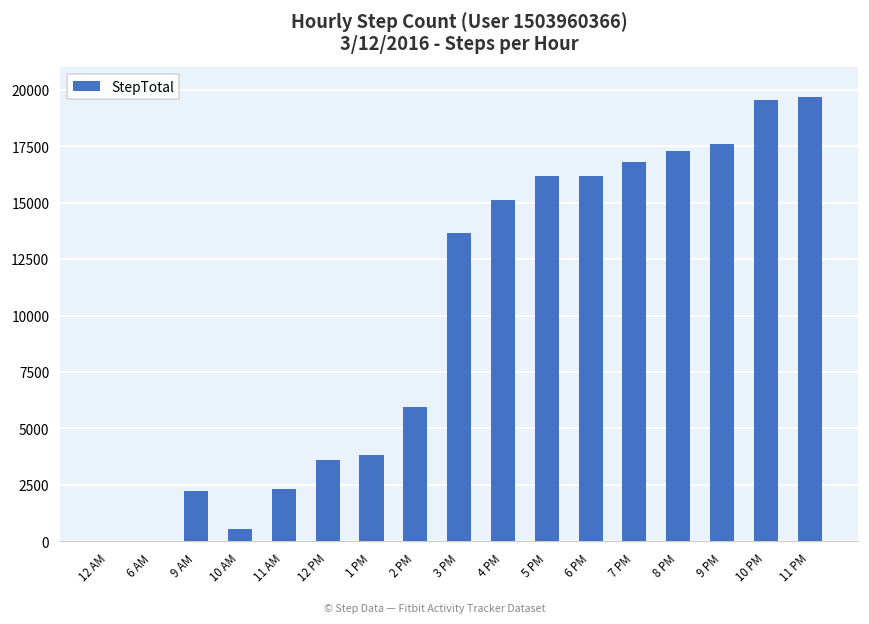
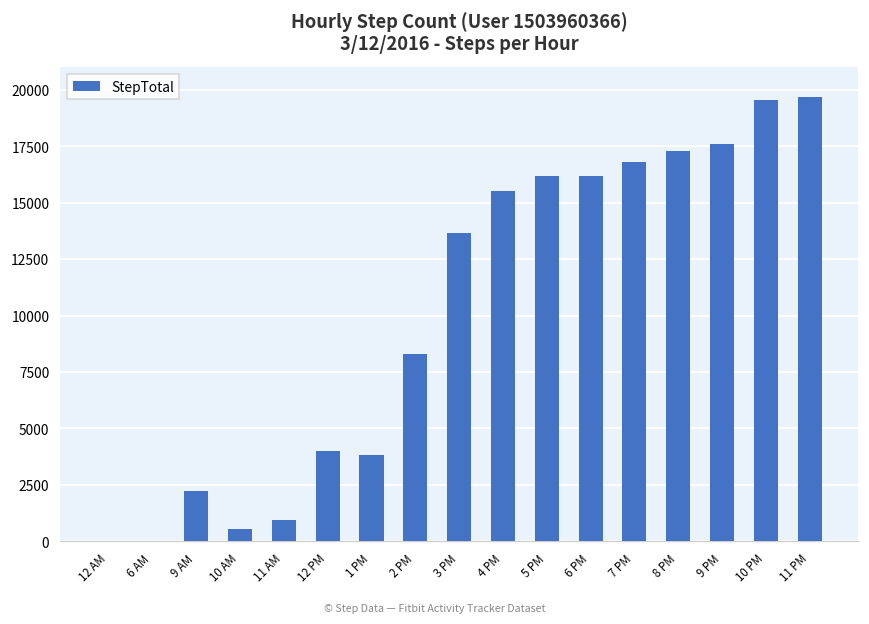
  {
    "12 AM": 0,
    "6 AM": 0,
    "9 AM": 2200,
    "10 AM": 600,
-   "11 AM": 2300,
-   "12 PM": 3600,
+   "11 AM": 1000,
+   "12 PM": 4000,
    "1 PM": 3800,
-   "2 PM": 6000,
+   "2 PM": 8300,
    "3 PM": 13600,
-   "4 PM": 15100,
+   "4 PM": 15500,
    "5 PM": 16200,
    "6 PM": 16200,
    "7 PM": 16800,
    "8 PM": 17300,
    "9 PM": 17600,
    "10 PM": 19600,
    "11 PM": 19700
  }
